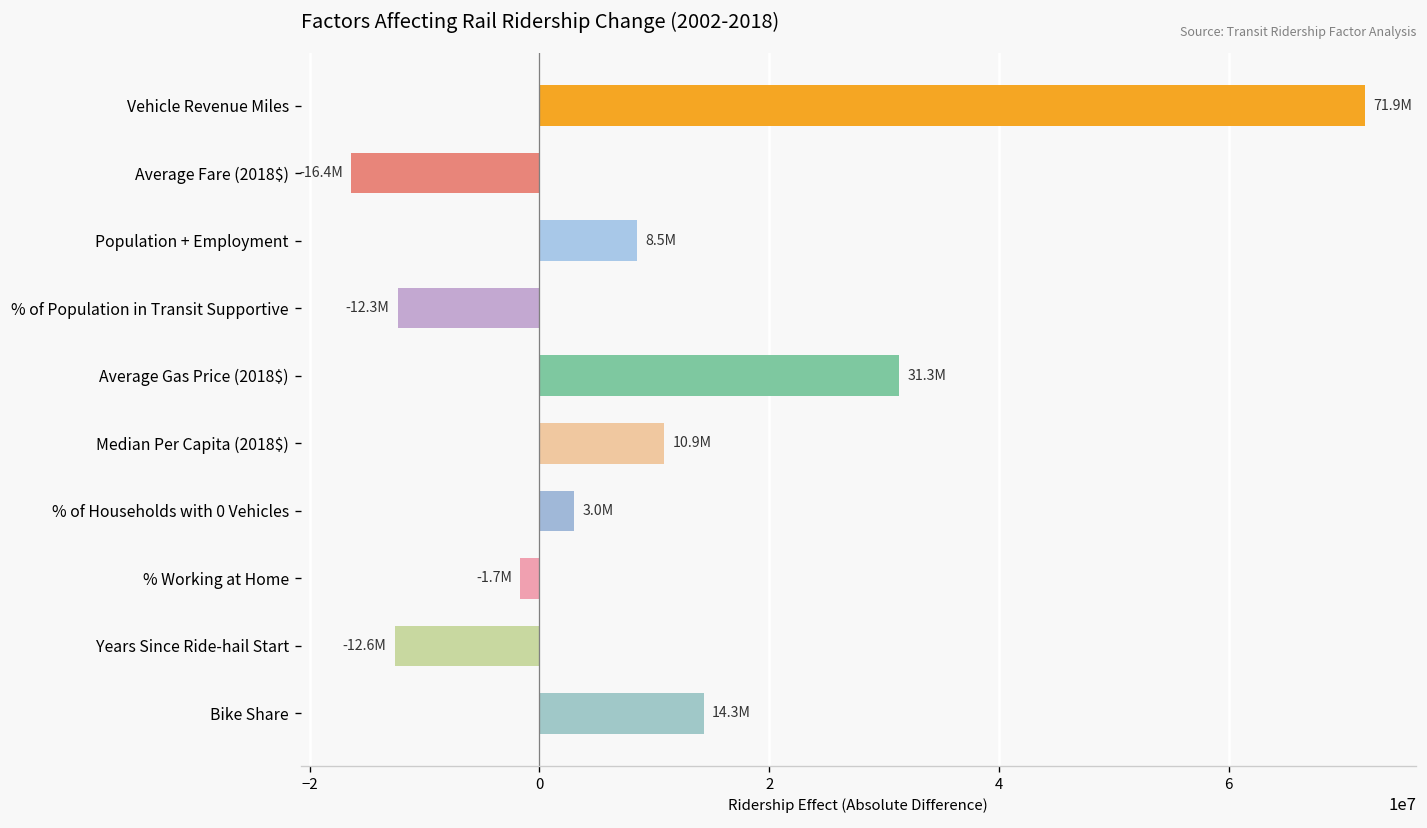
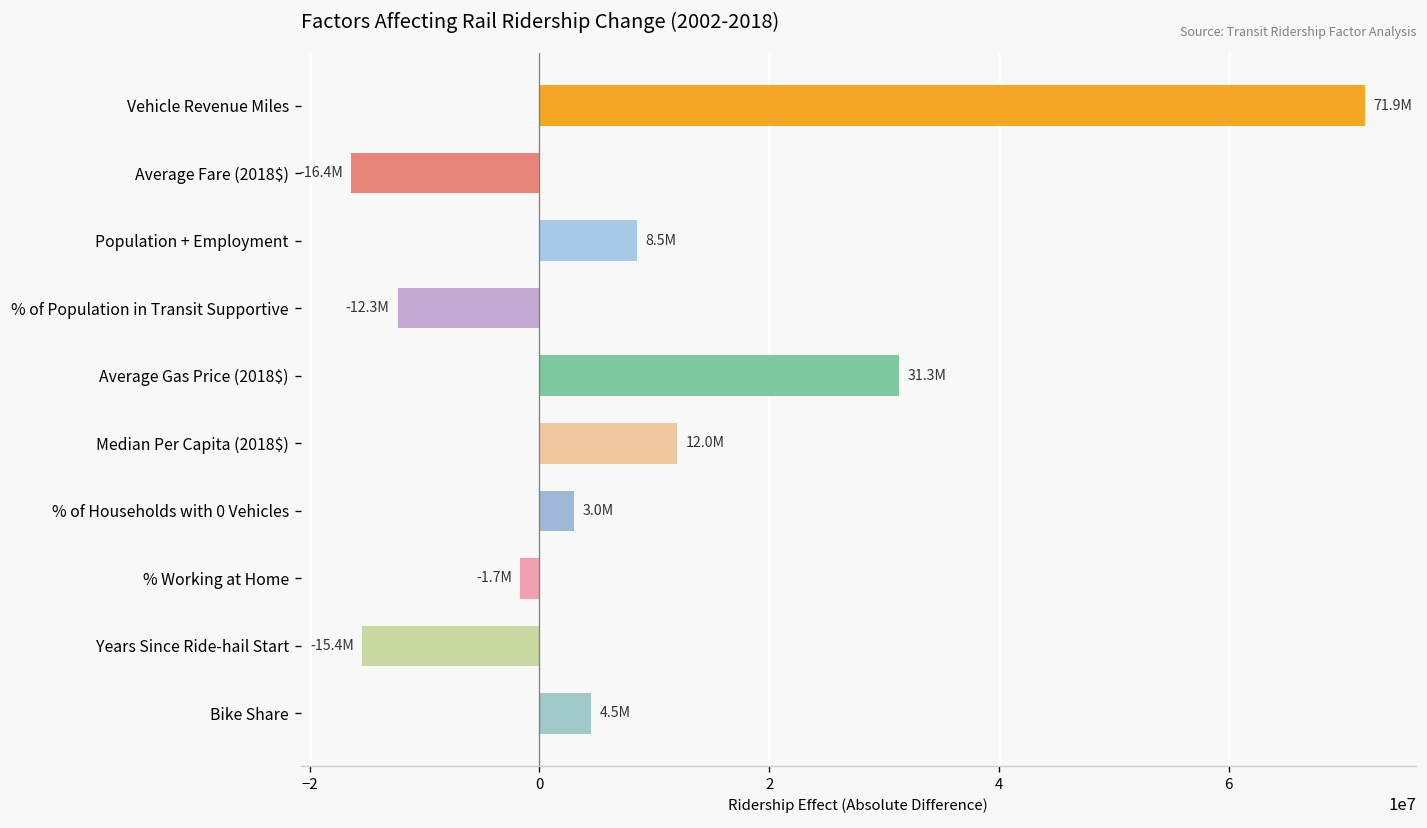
  {
    "Vehicle Revenue Miles": "71.9M",
    "Average Fare (2018$)": "-16.4M",
    "Population + Employment": "8.5M",
    "% of Population in Transit Supportive": "-12.3M",
    "Average Gas Price (2018$)": "31.3M",
-   "Median Per Capita (2018$)": "10.9M",
+   "Median Per Capita (2018$)": "12.0M",
    "% of Households with 0 Vehicles": "3.0M",
    "% Working at Home": "-1.7M",
-   "Years Since Ride-hail Start": "-12.6M",
-   "Bike Share": "14.3M"
+   "Years Since Ride-hail Start": "-15.4M",
+   "Bike Share": "4.5M"
  }
